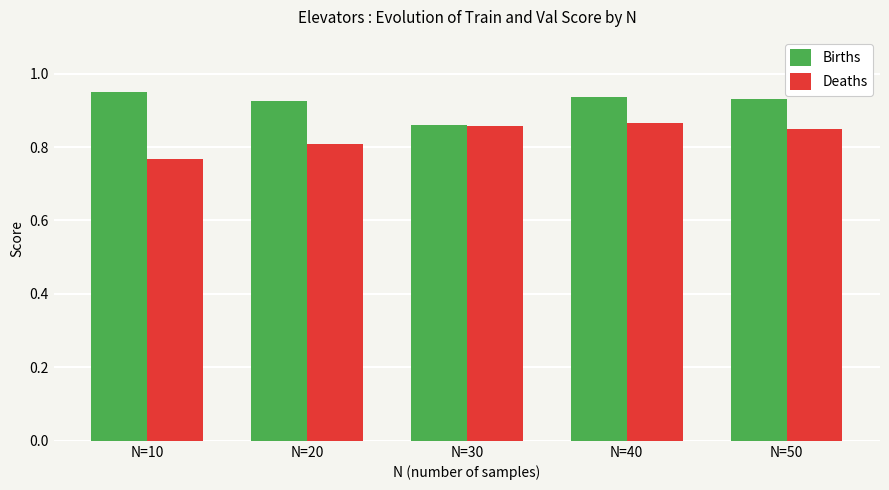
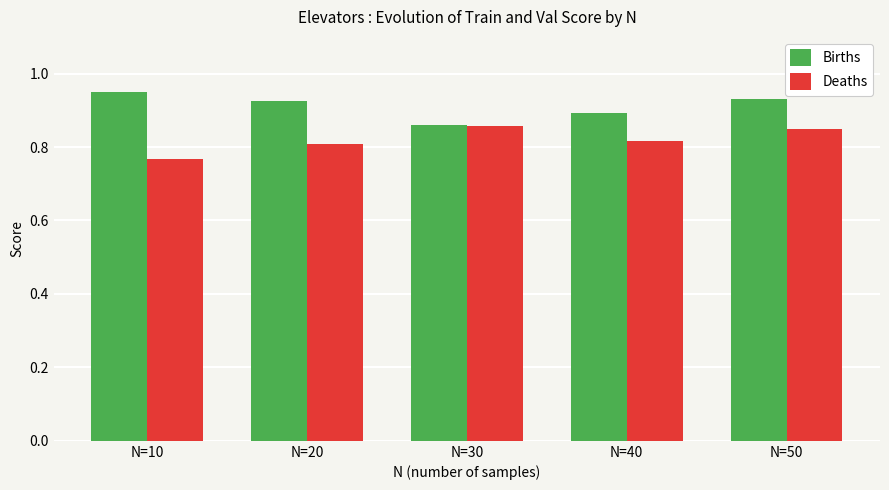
  {
    "Births": {
      "N=10": 0.95,
      "N=20": 0.93,
      "N=30": 0.86,
-     "N=40": 0.94,
+     "N=40": 0.89,
      "N=50": 0.93
    },
    "Deaths": {
      "N=10": 0.77,
      "N=20": 0.81,
      "N=30": 0.86,
-     "N=40": 0.87,
+     "N=40": 0.82,
      "N=50": 0.85
    }
  }
